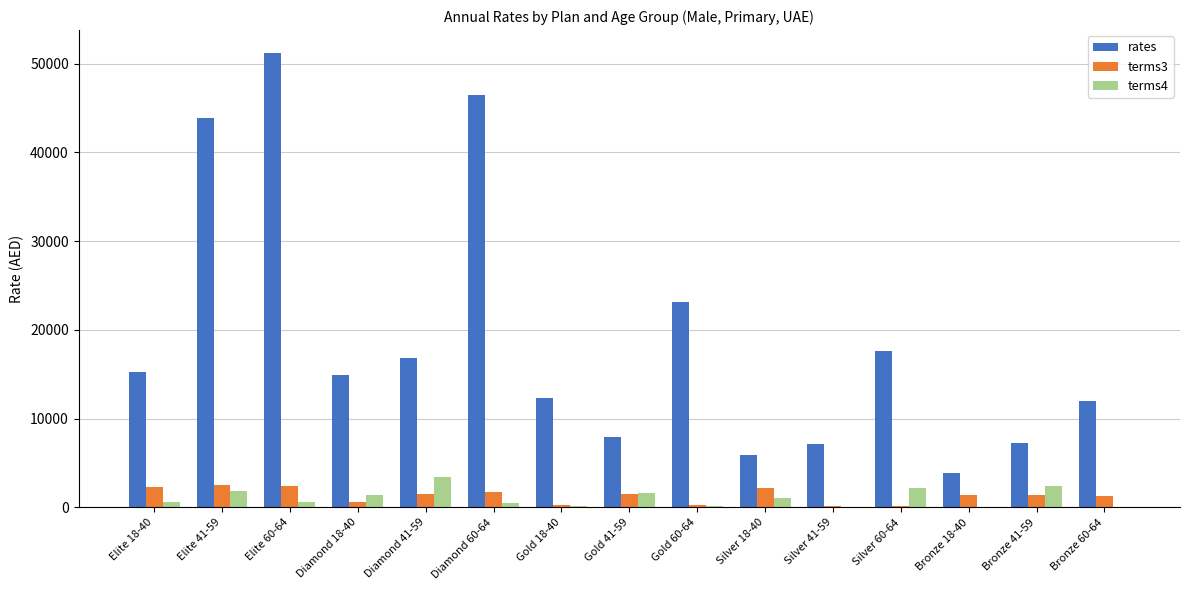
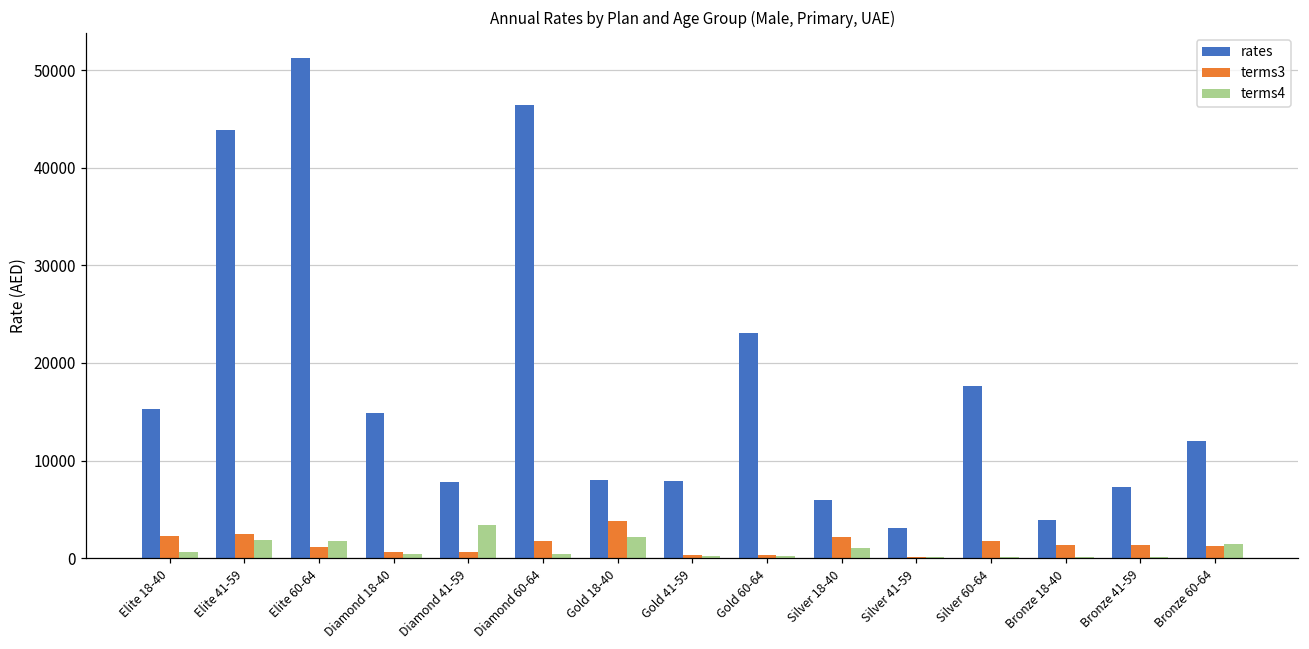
  {
    "rates": {
      "Elite 18-40": 15000,
      "Elite 41-59": 44000,
      "Elite 60-64": 51000,
      "Diamond 18-40": 15000,
-     "Diamond 41-59": 17000,
+     "Diamond 41-59": 8000,
      "Diamond 60-64": 46000,
-     "Gold 18-40": 12000,
+     "Gold 18-40": 8000,
      "Gold 41-59": 8000,
      "Gold 60-64": 23000,
      "Silver 18-40": 6000,
-     "Silver 41-59": 7000,
+     "Silver 41-59": 3000,
      "Silver 60-64": 18000,
      "Bronze 18-40": 4000,
      "Bronze 41-59": 7000,
      "Bronze 60-64": 12000
    },
    "terms3": {
      "Elite 18-40": 2000,
      "Elite 41-59": 2000,
-     "Elite 60-64": 2000,
+     "Elite 60-64": 1000,
      "Diamond 18-40": 1000,
-     "Diamond 41-59": 2000,
+     "Diamond 41-59": 1000,
      "Diamond 60-64": 2000,
-     "Gold 18-40": 0,
-     "Gold 41-59": 2000,
+     "Gold 18-40": 4000,
+     "Gold 41-59": 0,
      "Gold 60-64": 0,
      "Silver 18-40": 2000,
-     "Silver 60-64": 0,
+     "Silver 60-64": 2000,
      "Bronze 18-40": 1000,
      "Bronze 41-59": 1000,
      "Bronze 60-64": 1000
    },
    "terms4": {
      "Elite 18-40": 1000,
      "Elite 41-59": 2000,
-     "Elite 60-64": 1000,
-     "Diamond 18-40": 1000,
+     "Elite 60-64": 2000,
+     "Diamond 18-40": 0,
      "Diamond 41-59": 3000,
      "Diamond 60-64": 0,
-     "Gold 18-40": 0,
-     "Gold 41-59": 2000,
+     "Gold 18-40": 2000,
+     "Gold 41-59": 0,
      "Silver 18-40": 1000,
-     "Silver 60-64": 2000,
-     "Bronze 41-59": 2000,
-     "Bronze 60-64": 0
+     "Silver 60-64": 0,
+     "Bronze 41-59": 0,
+     "Bronze 60-64": 1000
    }
  }
